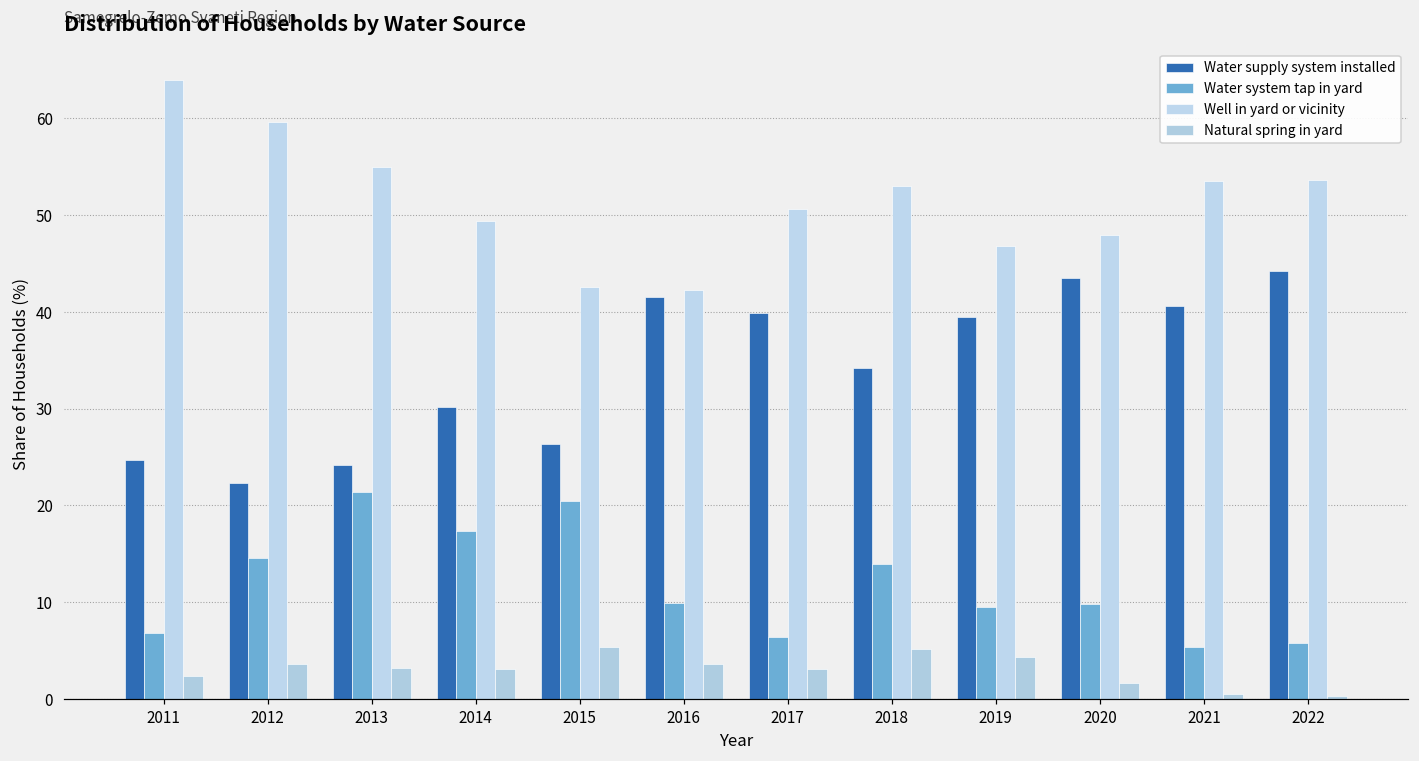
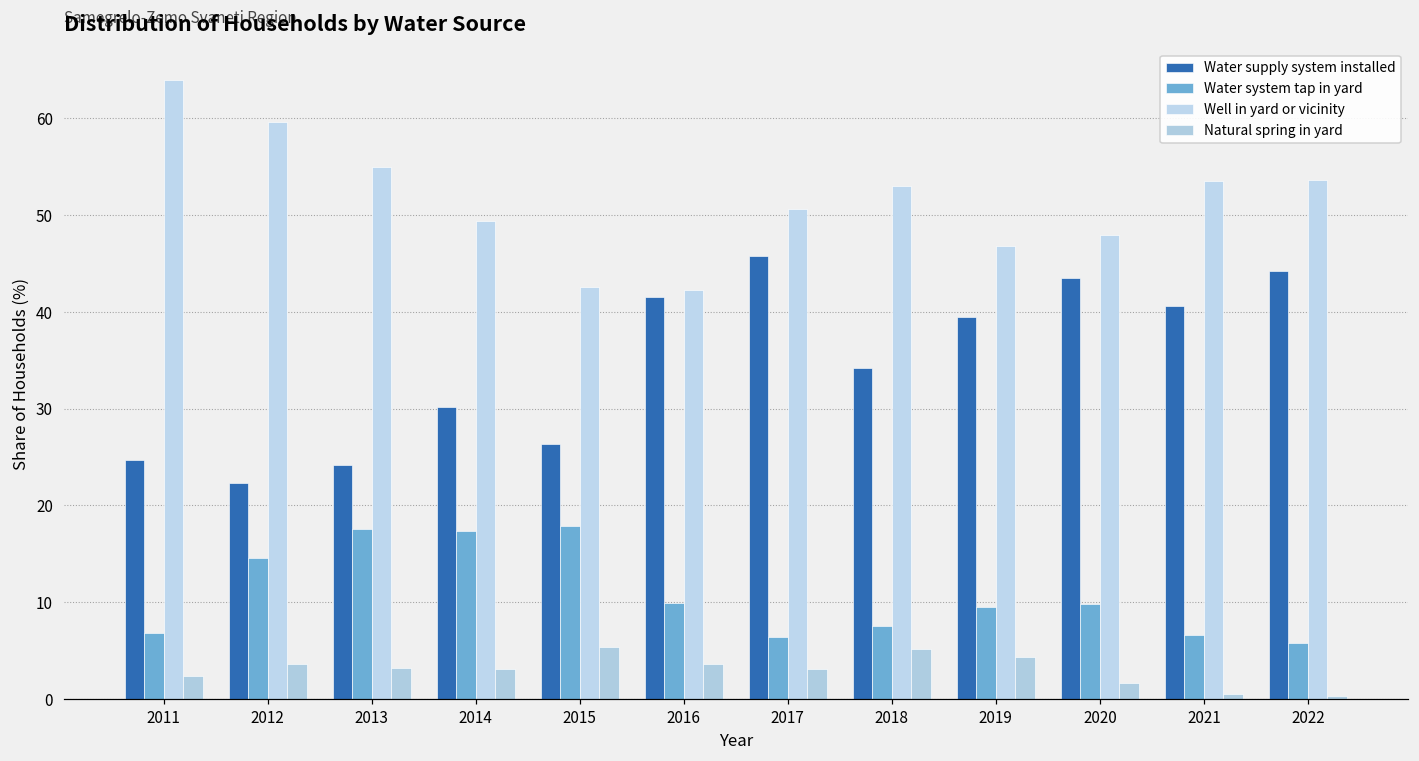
  {
    "Water supply system installed": {
      "2011": 25,
      "2012": 22,
      "2013": 24,
      "2014": 30,
      "2015": 26,
      "2016": 42,
-     "2017": 40,
+     "2017": 46,
      "2018": 34,
      "2019": 39,
      "2020": 44,
      "2021": 41,
      "2022": 44
    },
    "Water system tap in yard": {
      "2011": 7,
      "2012": 15,
-     "2013": 21,
+     "2013": 18,
      "2014": 17,
-     "2015": 20,
+     "2015": 18,
      "2016": 10,
      "2017": 6,
-     "2018": 14,
+     "2018": 8,
      "2019": 9,
      "2020": 10,
-     "2021": 5,
+     "2021": 7,
      "2022": 6
    }
  }
